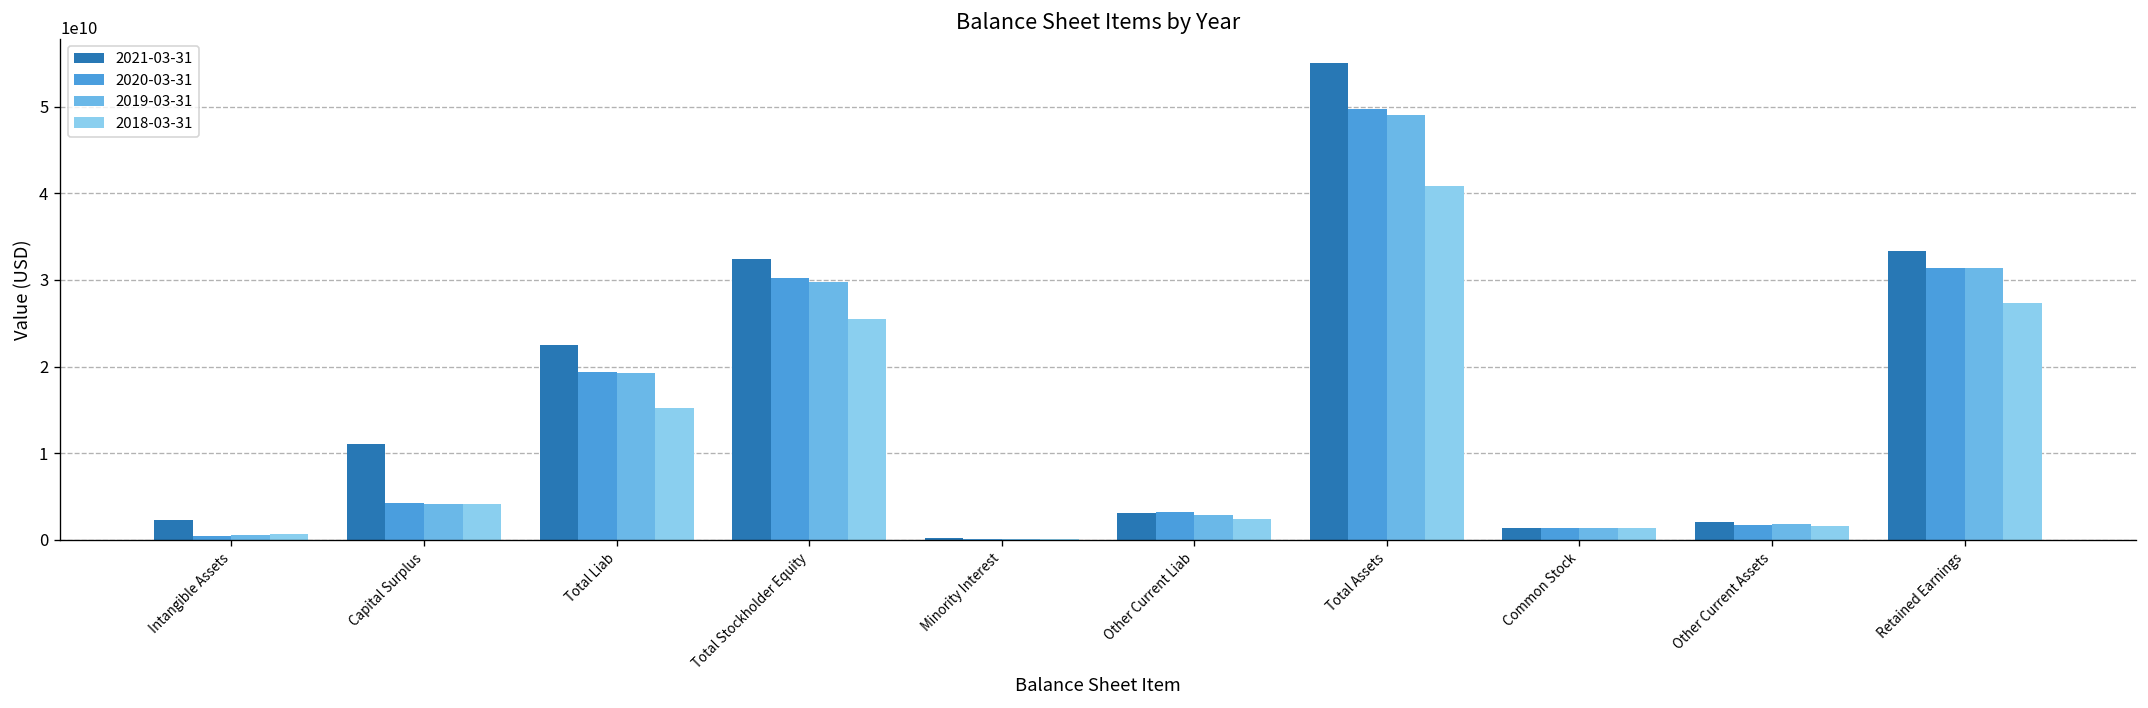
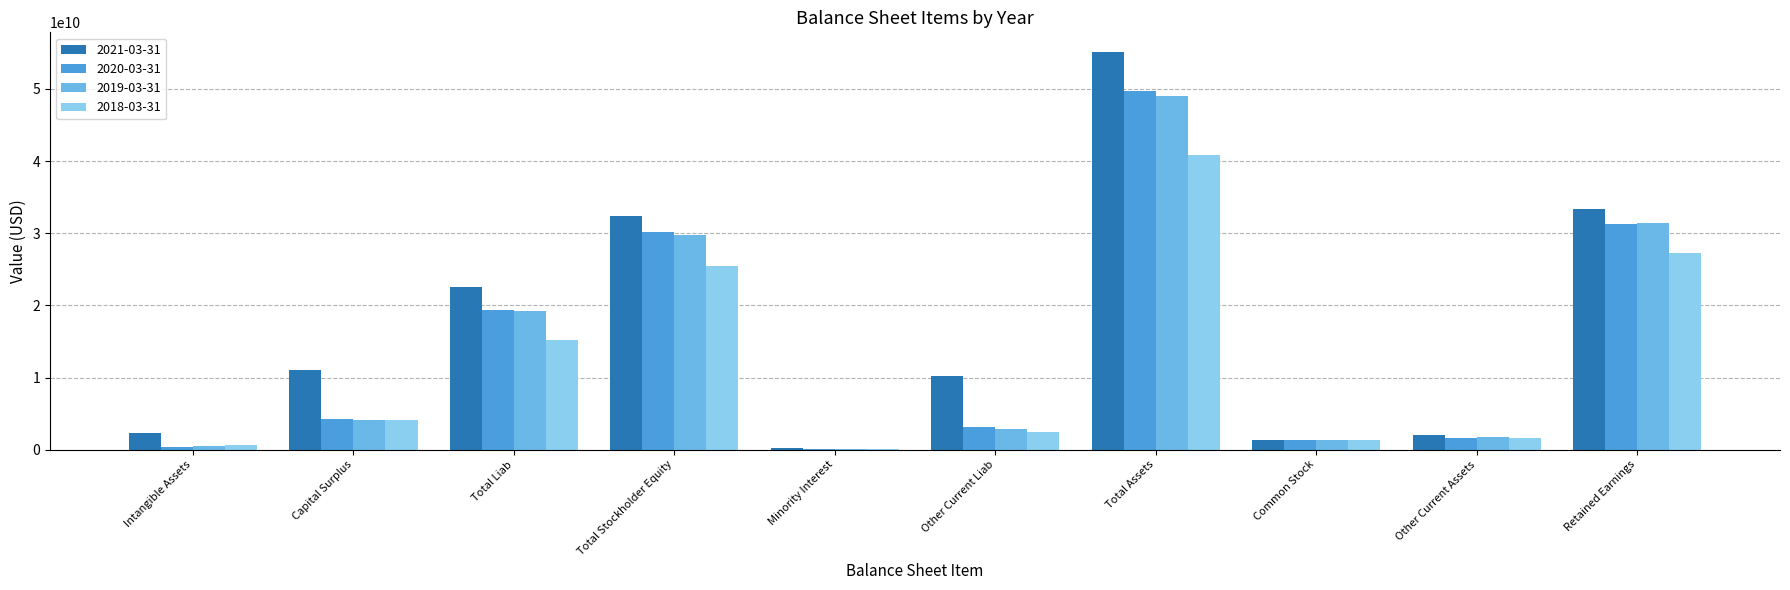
  {
    "2021-03-31": {
      "Intangible Assets": 2000000000,
      "Capital Surplus": 11000000000,
      "Total Liab": 23000000000,
      "Total Stockholder Equity": 32000000000,
-     "Other Current Liab": 3000000000,
+     "Other Current Liab": 10000000000,
      "Total Assets": 55000000000,
      "Common Stock": 1000000000,
      "Other Current Assets": 2000000000,
      "Retained Earnings": 33000000000
    }
  }
